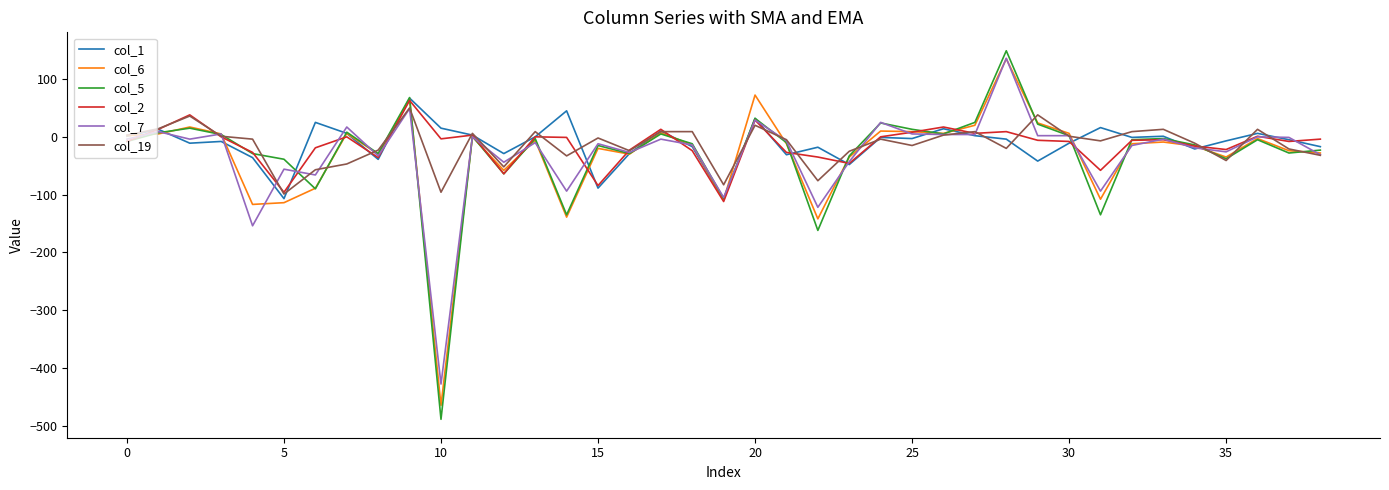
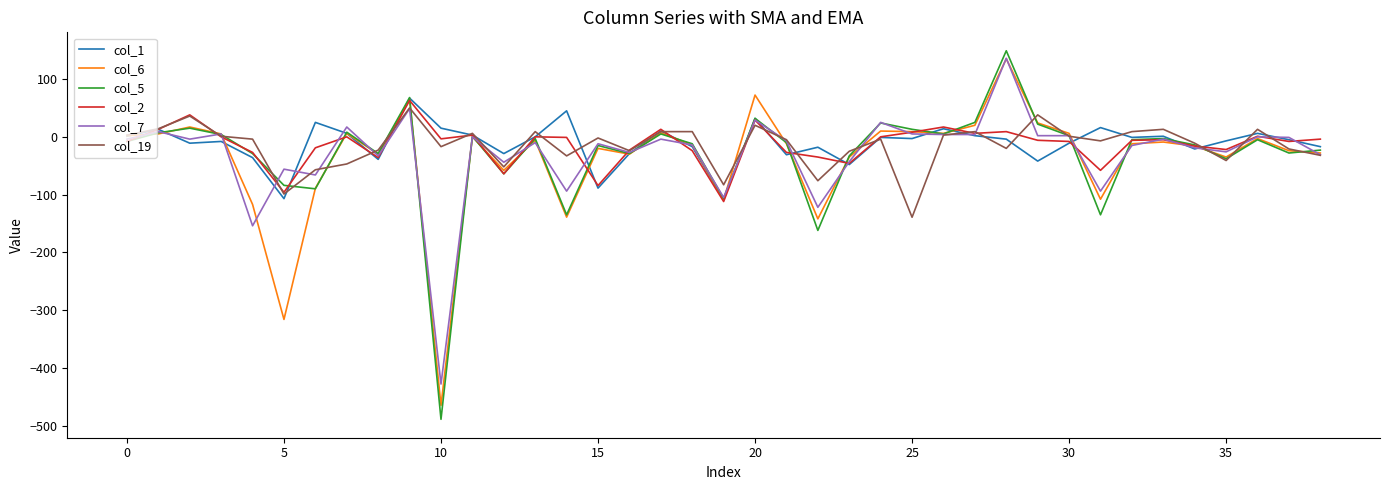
  {
    "col_1": {
      "5": -110,
      "10": 20,
      "25": 0,
      "35": -10
    },
    "col_6": {
-     "5": -110,
+     "5": -320,
      "10": -470,
      "15": -20,
      "20": 70
    },
    "col_5": {
-     "5": -40,
+     "5": -80,
      "10": -490
    },
    "col_2": {
      "10": 0
    },
    "col_7": {
      "5": -60,
      "10": -430
    },
    "col_19": {
-     "10": -100,
+     "10": -20,
      "15": 0,
      "20": 20,
-     "25": -20
+     "25": -140
    }
  }
